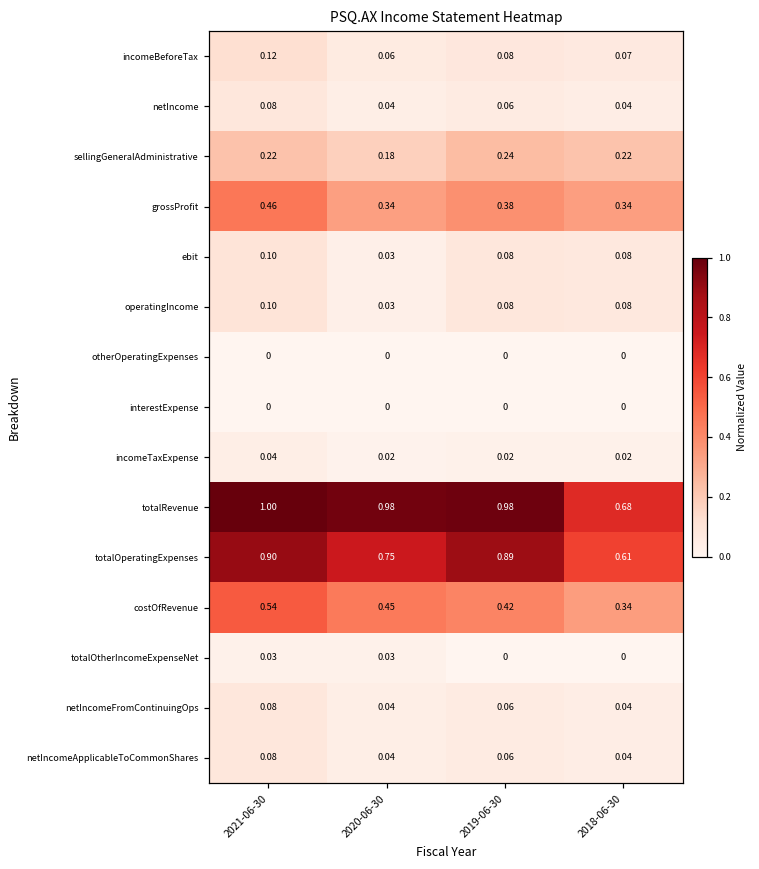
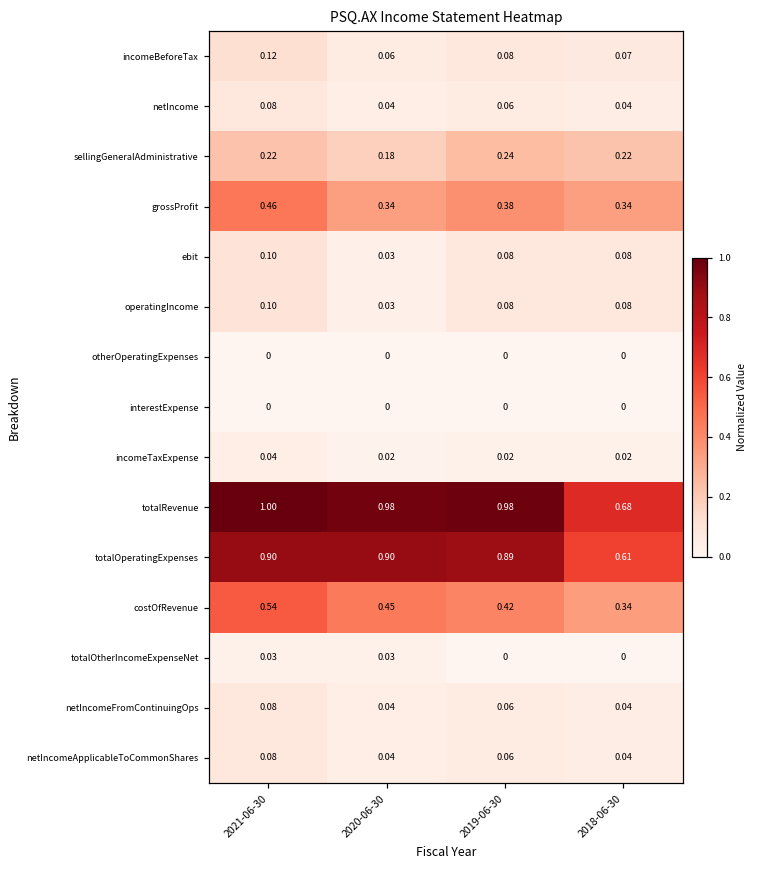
  {
    "incomeBeforeTax": {
      "2021-06-30": 0.12,
      "2020-06-30": 0.06,
      "2019-06-30": 0.08,
      "2018-06-30": 0.07
    },
    "netIncome": {
      "2021-06-30": 0.08,
      "2020-06-30": 0.04,
      "2019-06-30": 0.06,
      "2018-06-30": 0.04
    },
    "sellingGeneralAdministrative": {
      "2021-06-30": 0.22,
      "2020-06-30": 0.18,
      "2019-06-30": 0.24,
      "2018-06-30": 0.22
    },
    "grossProfit": {
      "2021-06-30": 0.46,
      "2020-06-30": 0.34,
      "2019-06-30": 0.38,
      "2018-06-30": 0.34
    },
    "ebit": {
      "2021-06-30": 0.10,
      "2020-06-30": 0.03,
      "2019-06-30": 0.08,
      "2018-06-30": 0.08
    },
    "operatingIncome": {
      "2021-06-30": 0.10,
      "2020-06-30": 0.03,
      "2019-06-30": 0.08,
      "2018-06-30": 0.08
    },
    "otherOperatingExpenses": {
      "2021-06-30": 0,
      "2020-06-30": 0,
      "2019-06-30": 0,
      "2018-06-30": 0
    },
    "interestExpense": {
      "2021-06-30": 0,
      "2020-06-30": 0,
      "2019-06-30": 0,
      "2018-06-30": 0
    },
    "incomeTaxExpense": {
      "2021-06-30": 0.04,
      "2020-06-30": 0.02,
      "2019-06-30": 0.02,
      "2018-06-30": 0.02
    },
    "totalRevenue": {
      "2021-06-30": 1.00,
      "2020-06-30": 0.98,
      "2019-06-30": 0.98,
      "2018-06-30": 0.68
    },
    "totalOperatingExpenses": {
      "2021-06-30": 0.90,
-     "2020-06-30": 0.75,
+     "2020-06-30": 0.90,
      "2019-06-30": 0.89,
      "2018-06-30": 0.61
    },
    "costOfRevenue": {
      "2021-06-30": 0.54,
      "2020-06-30": 0.45,
      "2019-06-30": 0.42,
      "2018-06-30": 0.34
    },
    "totalOtherIncomeExpenseNet": {
      "2021-06-30": 0.03,
      "2020-06-30": 0.03,
      "2019-06-30": 0,
      "2018-06-30": 0
    },
    "netIncomeFromContinuingOps": {
      "2021-06-30": 0.08,
      "2020-06-30": 0.04,
      "2019-06-30": 0.06,
      "2018-06-30": 0.04
    },
    "netIncomeApplicableToCommonShares": {
      "2021-06-30": 0.08,
      "2020-06-30": 0.04,
      "2019-06-30": 0.06,
      "2018-06-30": 0.04
    }
  }
